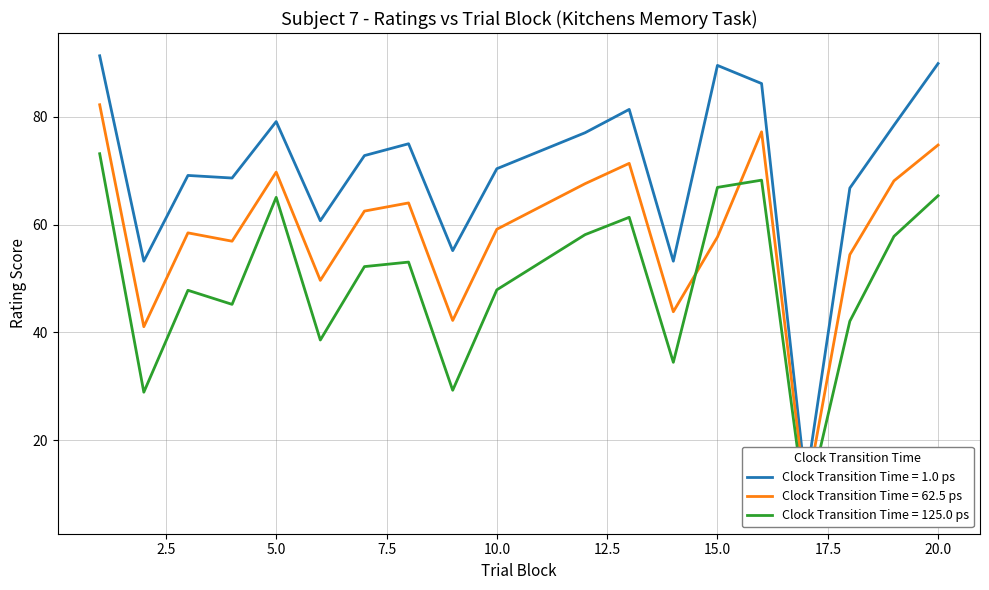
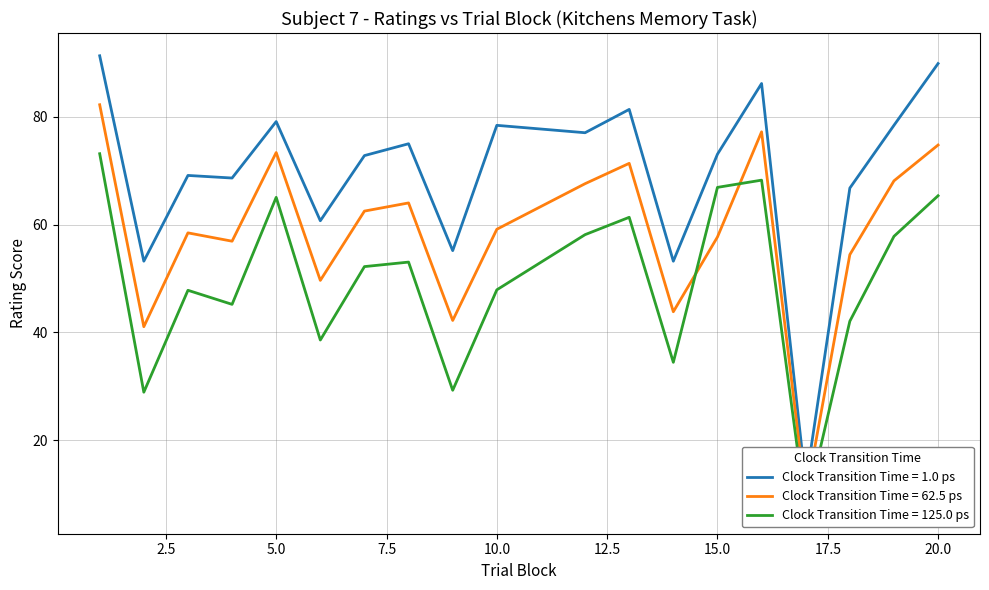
  {
    "Clock Transition Time = 1.0 ps": {
      "5.0": 79,
-     "10.0": 70,
-     "15.0": 90,
+     "10.0": 78,
+     "15.0": 73,
      "20.0": 90
    },
    "Clock Transition Time = 62.5 ps": {
-     "5.0": 70,
+     "5.0": 73,
      "10.0": 59,
      "15.0": 58,
      "20.0": 75
    },
    "Clock Transition Time = 125.0 ps": {
      "5.0": 65,
      "10.0": 48,
      "15.0": 67,
      "20.0": 65
    }
  }
